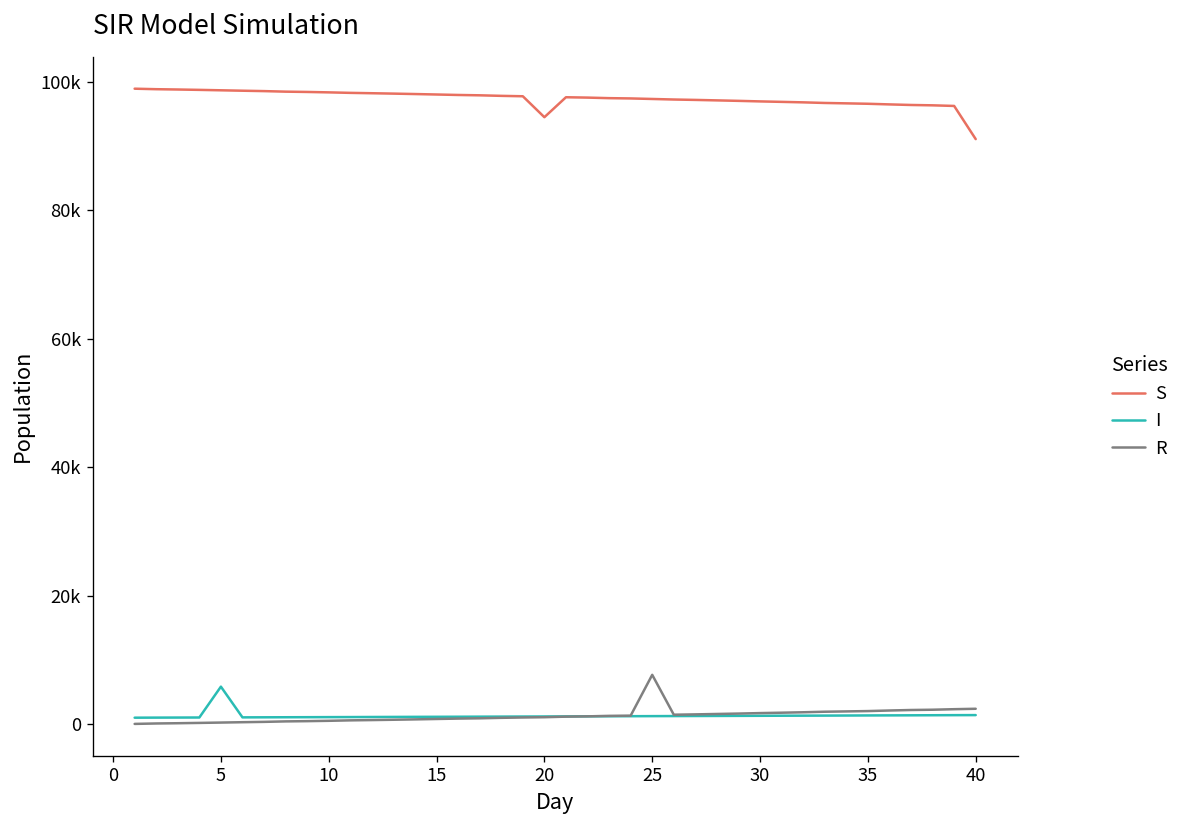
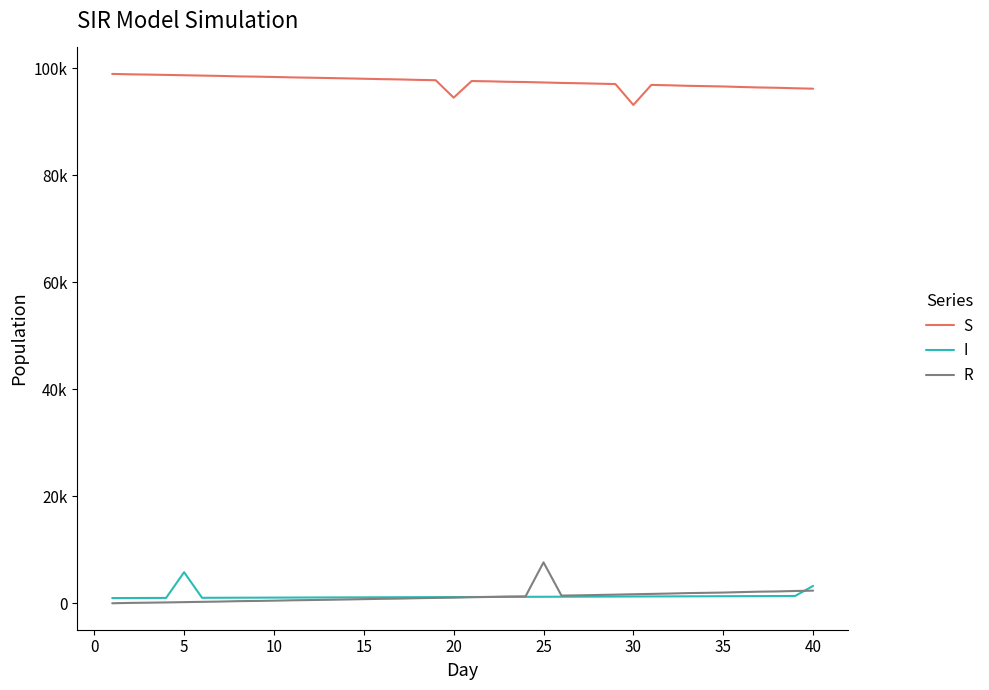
  {
    "S": {
      "5": 99000,
      "10": 98000,
      "15": 98000,
      "20": 95000,
      "25": 97000,
-     "30": 97000,
+     "30": 93000,
      "35": 97000,
-     "40": 91000
+     "40": 96000
    },
    "I": {
      "5": 6000,
      "10": 1000,
      "25": 1000,
      "35": 1000,
-     "40": 1000
+     "40": 3000
    },
    "R": {
      "5": 0,
      "10": 1000,
      "25": 8000,
      "35": 2000,
      "40": 2000
    }
  }
